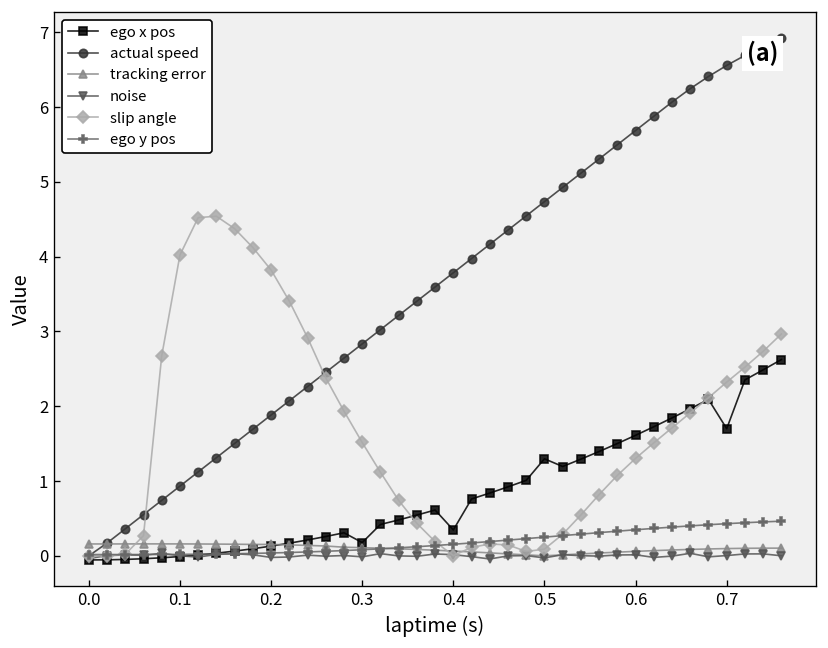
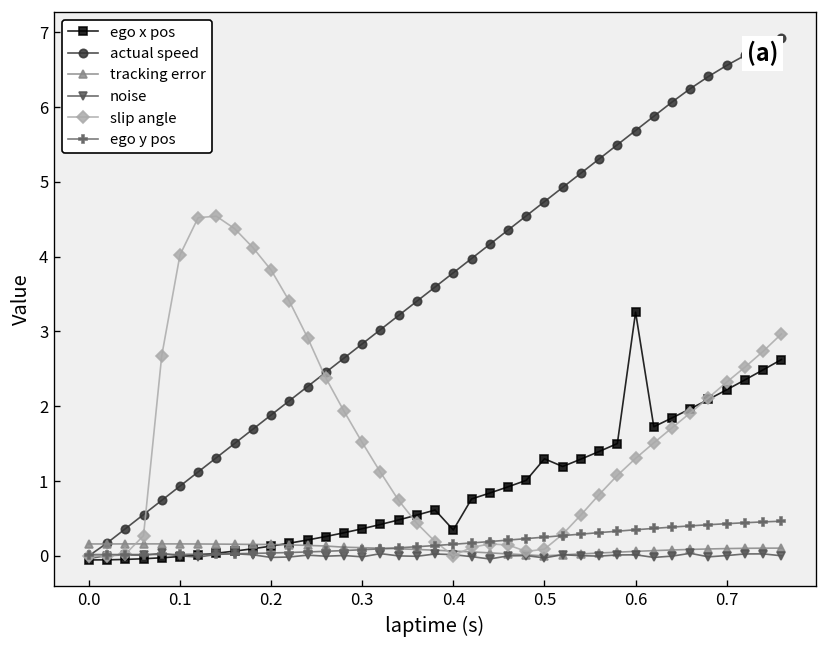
  {
    "ego x pos": {
-     "0.3": 0.2,
+     "0.3": 0.4,
      "0.4": 0.3,
      "0.5": 1.3,
-     "0.6": 1.6,
-     "0.7": 1.7
+     "0.6": 3.3,
+     "0.7": 2.2
    }
  }
